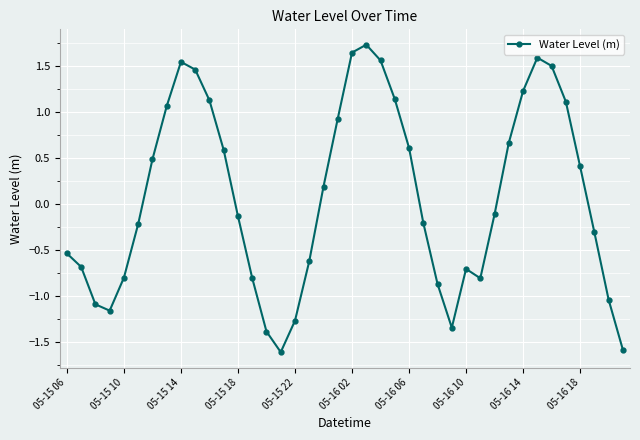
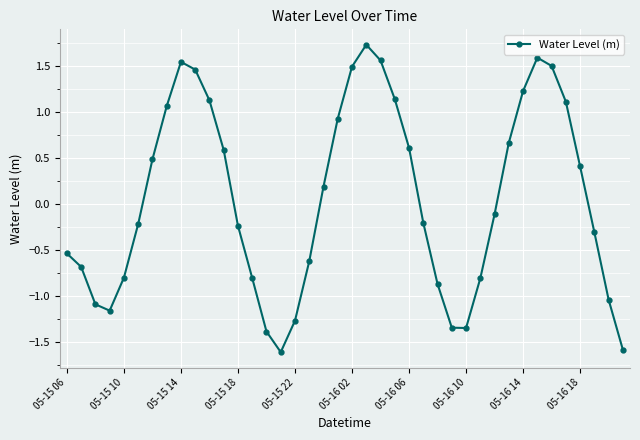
  {
    "05-15 06": -0.5,
    "05-15 10": -0.8,
    "05-15 14": 1.5,
-   "05-15 18": -0.1,
+   "05-15 18": -0.2,
    "05-15 22": -1.3,
-   "05-16 02": 1.6,
+   "05-16 02": 1.5,
    "05-16 06": 0.6,
-   "05-16 10": -0.7,
+   "05-16 10": -1.3,
    "05-16 14": 1.2,
    "05-16 18": 0.4
  }
